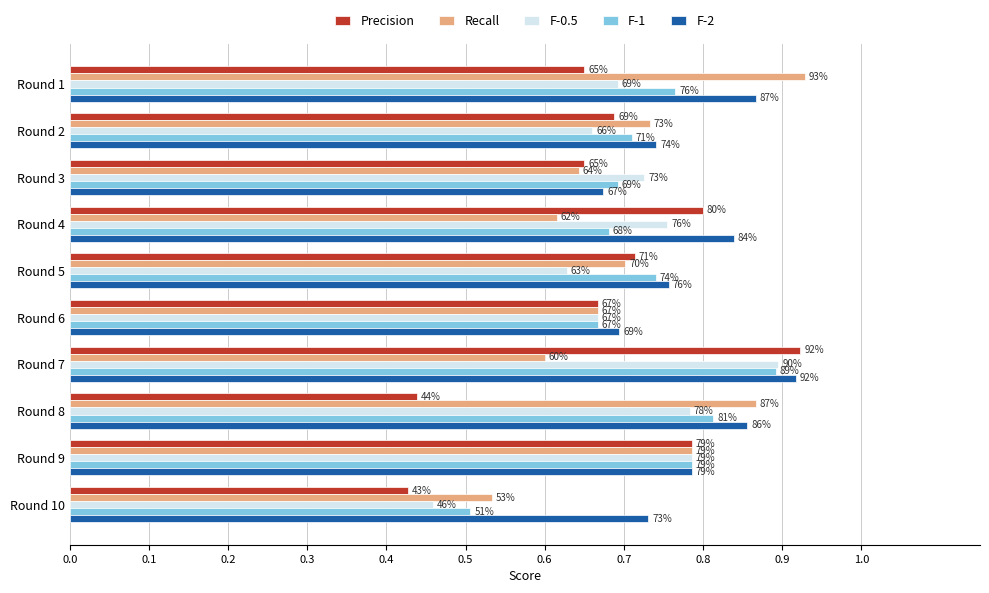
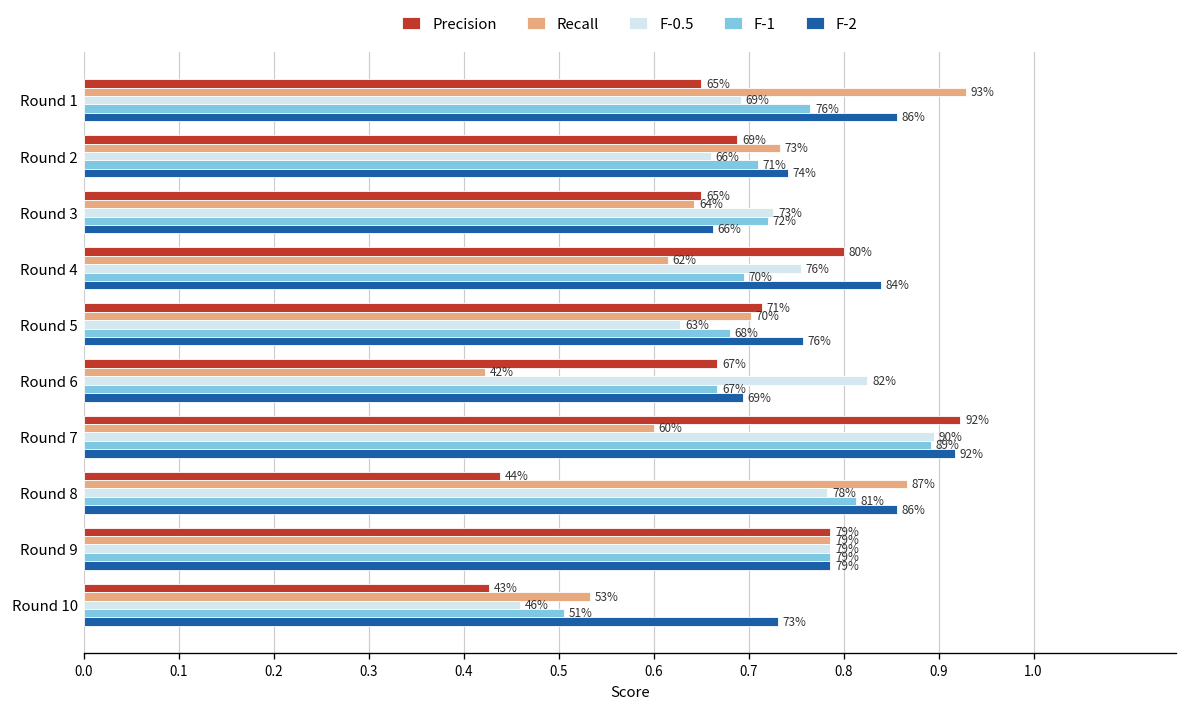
  {
    "Precision": {
      "Round 1": "65%",
      "Round 2": "69%",
      "Round 4": "80%",
      "Round 6": "67%",
      "Round 7": "92%",
      "Round 8": "44%",
      "Round 10": "43%"
    },
    "Recall": {
      "Round 1": "93%",
      "Round 2": "73%",
      "Round 4": "62%",
-     "Round 6": "67%",
+     "Round 6": "42%",
      "Round 7": "60%",
      "Round 8": "87%",
      "Round 10": "53%"
    },
    "F-0.5": {
      "Round 1": "69%",
      "Round 2": "66%",
      "Round 4": "76%",
      "Round 5": "63%",
-     "Round 6": "67%",
+     "Round 6": "82%",
      "Round 8": "78%",
      "Round 10": "46%"
    },
    "F-1": {
      "Round 1": "76%",
      "Round 2": "71%",
-     "Round 3": "69%",
-     "Round 4": "68%",
-     "Round 5": "74%",
+     "Round 3": "72%",
+     "Round 4": "70%",
+     "Round 5": "68%",
      "Round 6": "67%",
      "Round 8": "81%",
      "Round 10": "51%"
    },
    "F-2": {
-     "Round 1": "87%",
+     "Round 1": "86%",
      "Round 2": "74%",
-     "Round 3": "67%",
+     "Round 3": "66%",
      "Round 4": "84%",
      "Round 5": "76%",
      "Round 6": "69%",
      "Round 7": "92%",
      "Round 8": "86%",
      "Round 10": "73%"
    }
  }
